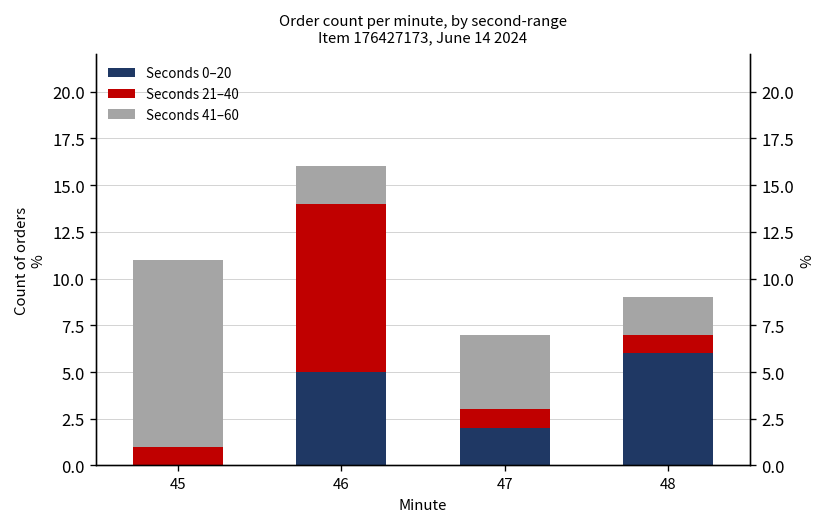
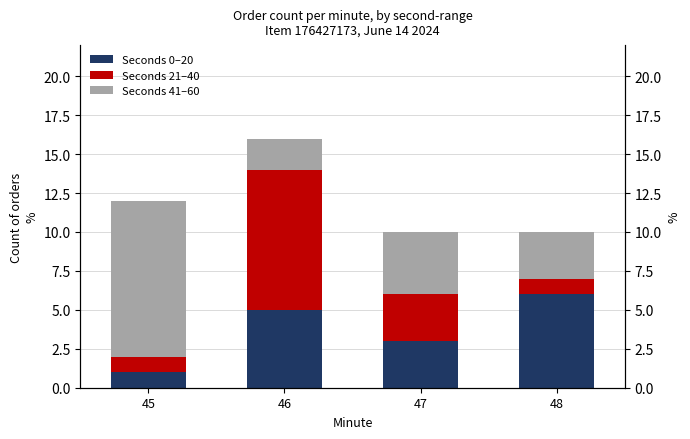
  {
    "Seconds 0–20": {
-     "45": 0,
+     "45": 1,
      "46": 5,
-     "47": 2,
+     "47": 3,
      "48": 6
    },
    "Seconds 21–40": {
      "45": 1,
      "46": 9,
-     "47": 1,
+     "47": 3,
      "48": 1
    },
    "Seconds 41–60": {
      "45": 10,
      "46": 2,
      "47": 4,
-     "48": 2
+     "48": 3
    }
  }
